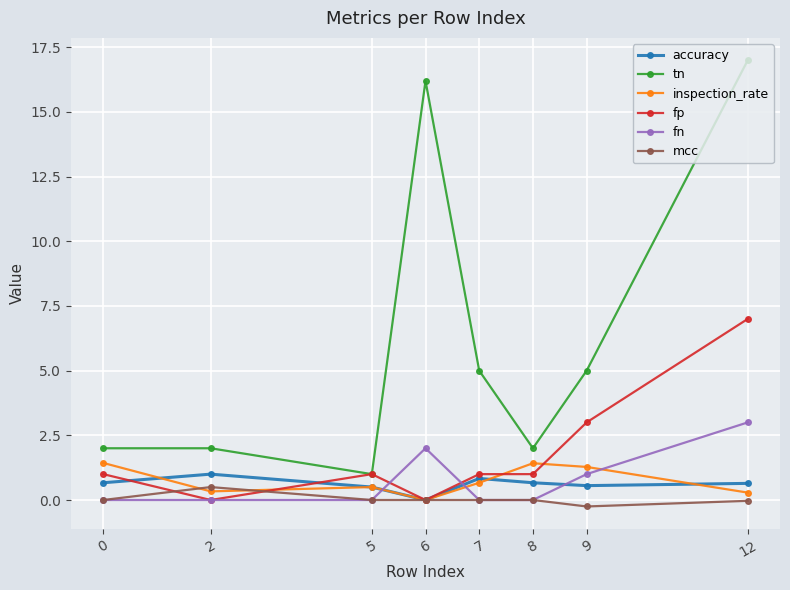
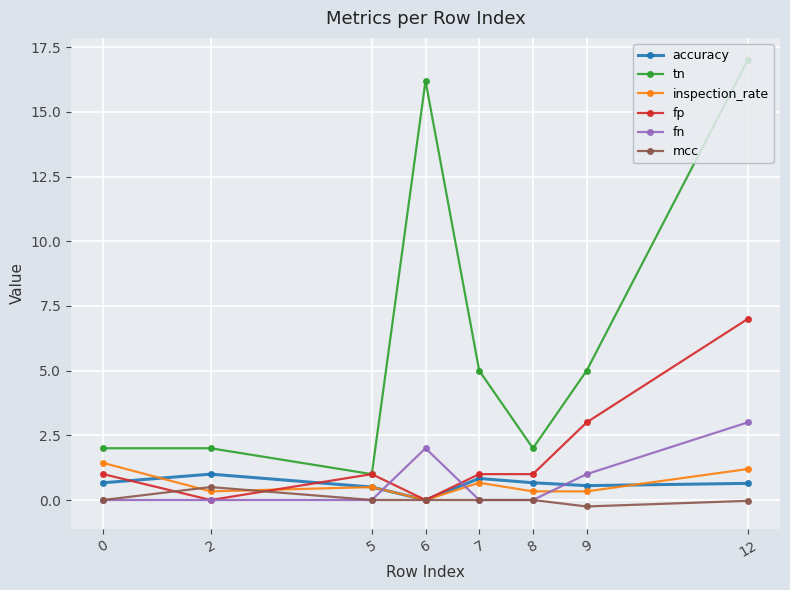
  {
    "accuracy": {
      "0": 0.7,
      "2": 1.0,
      "7": 0.8,
      "8": 0.7,
      "9": 0.6,
      "12": 0.6
    },
    "tn": {
      "0": 2.0,
      "2": 2.0,
      "6": 16.2,
      "7": 5.0,
      "8": 2.0,
      "9": 5.0
    },
    "inspection_rate": {
      "0": 1.4,
      "2": 0.3,
      "7": 0.7,
-     "8": 1.4,
-     "9": 1.3,
-     "12": 0.3
+     "8": 0.3,
+     "9": 0.3,
+     "12": 1.2
    },
    "fp": {
      "0": 1.0,
      "7": 1.0,
      "8": 1.0,
      "9": 3.0,
      "12": 7.0
    },
    "fn": {
      "6": 2.0,
      "9": 1.0,
      "12": 3.0
    },
    "mcc": {
      "2": 0.5,
      "9": -0.3,
      "12": 0.0
    }
  }
